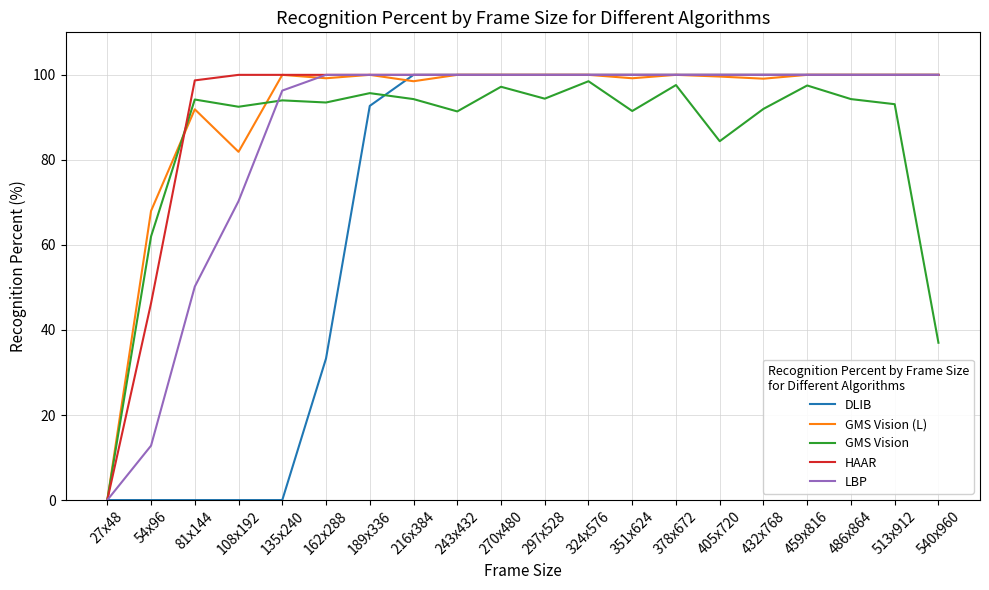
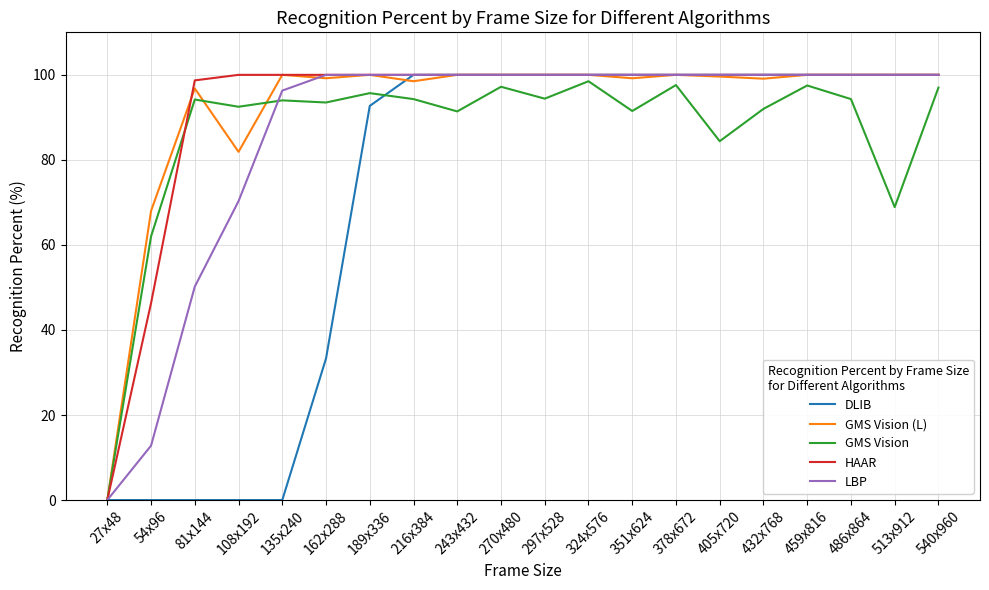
  {
    "DLIB": {
      "54x96": 0,
      "81x144": 0,
      "108x192": 0,
      "135x240": 0,
      "162x288": 33,
      "189x336": 93
    },
    "GMS Vision (L)": {
      "54x96": 68,
-     "81x144": 92,
+     "81x144": 97,
      "108x192": 82,
      "162x288": 99,
      "216x384": 99,
      "351x624": 99,
      "432x768": 99
    },
    "GMS Vision": {
      "54x96": 62,
      "81x144": 94,
      "108x192": 93,
      "135x240": 94,
      "162x288": 94,
      "189x336": 96,
      "216x384": 94,
      "243x432": 91,
      "270x480": 97,
      "297x528": 94,
      "324x576": 99,
      "351x624": 92,
      "378x672": 98,
      "405x720": 84,
      "432x768": 92,
      "459x816": 98,
      "486x864": 94,
-     "513x912": 93,
-     "540x960": 37
+     "513x912": 69,
+     "540x960": 97
    },
    "HAAR": {
      "54x96": 46,
      "81x144": 99,
      "108x192": 100
    },
    "LBP": {
      "54x96": 13,
      "81x144": 50,
      "108x192": 70,
      "135x240": 96
    }
  }
